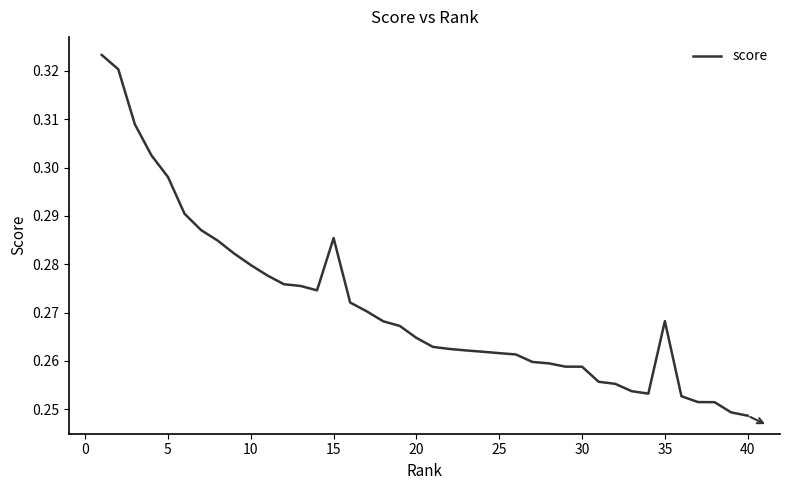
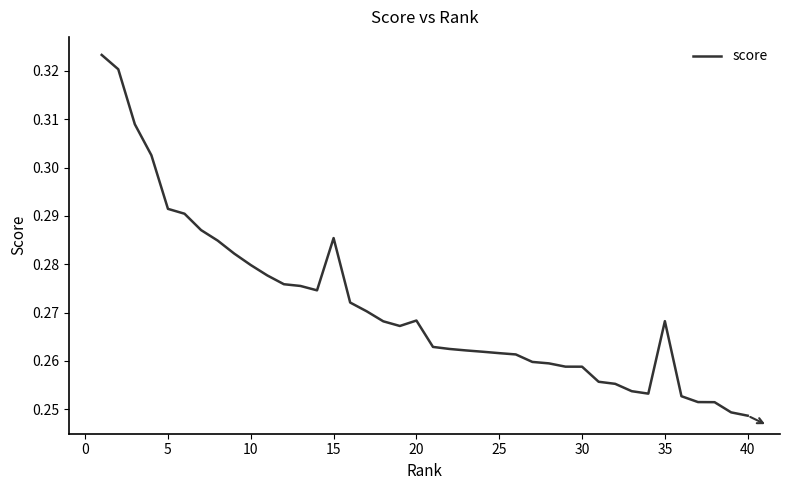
  {
-   "5": 0.298,
+   "5": 0.291,
    "10": 0.280,
    "15": 0.285,
-   "20": 0.265,
+   "20": 0.268,
    "25": 0.262,
    "30": 0.259,
    "35": 0.268,
    "40": 0.249
  }
